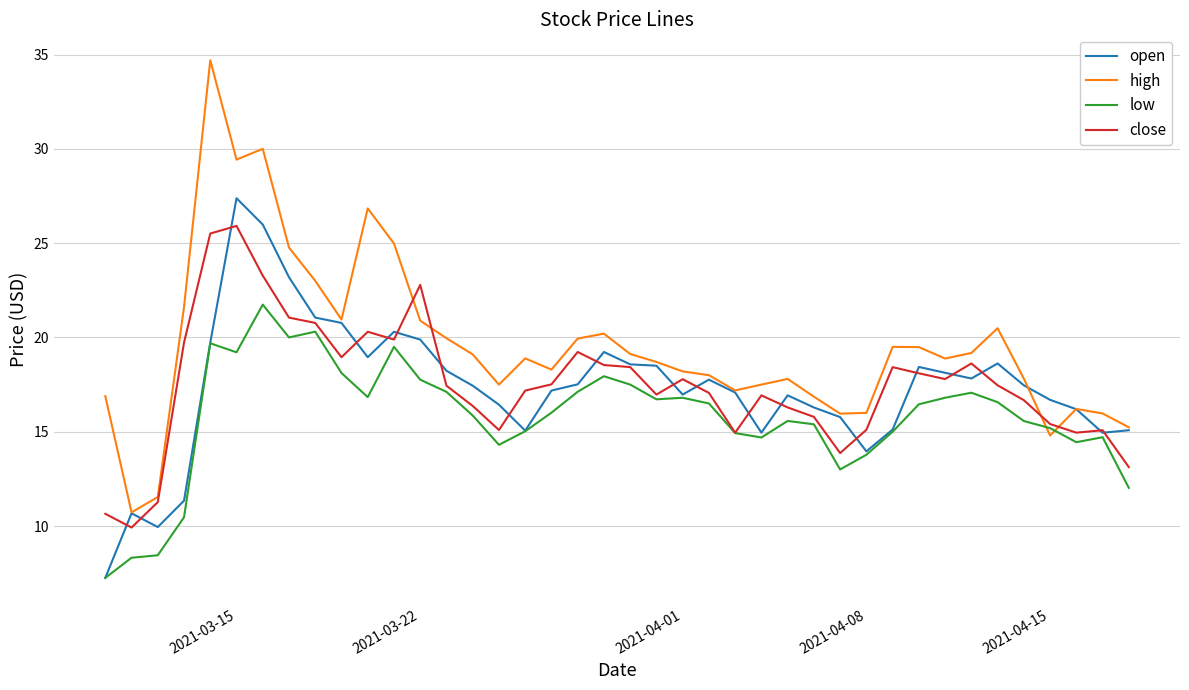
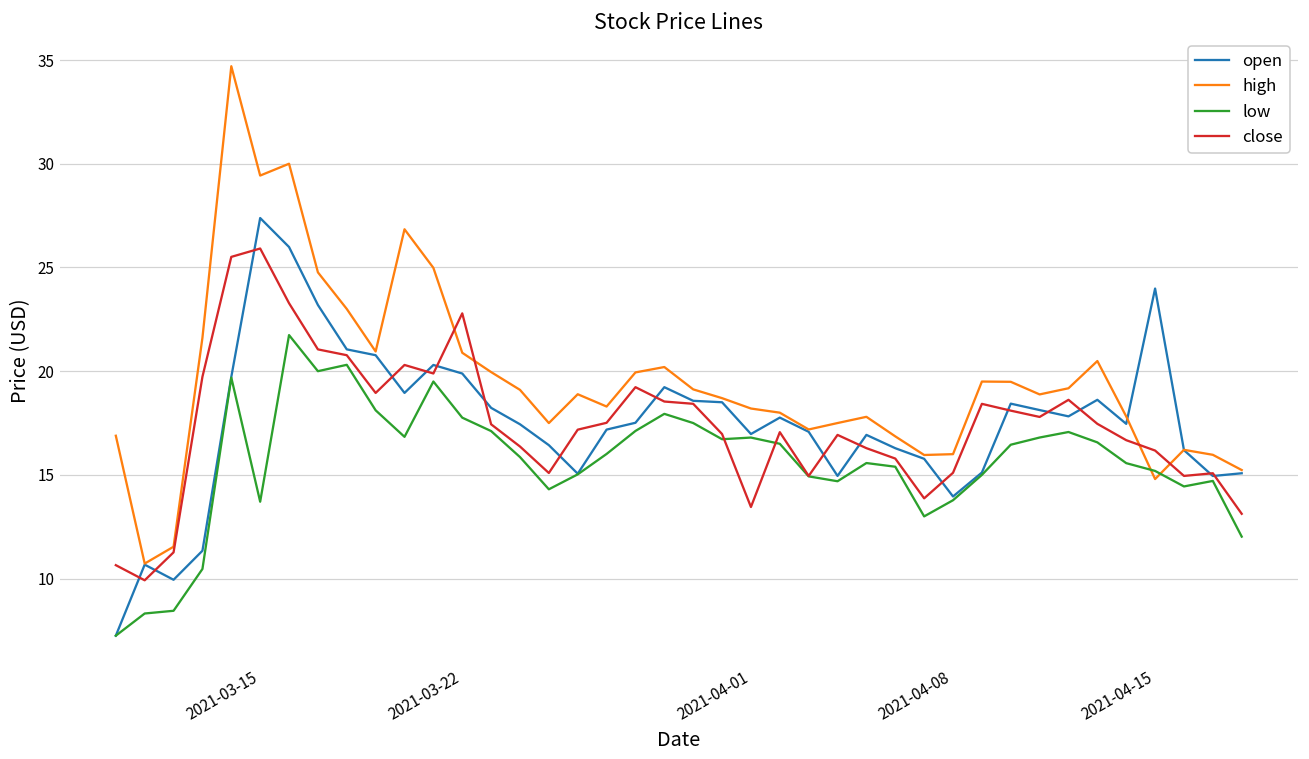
  {
    "open": {
      "2021-03-15": 27.4,
      "2021-03-22": 19.9,
      "2021-04-01": 17.0,
      "2021-04-08": 14.0,
-     "2021-04-15": 16.7
+     "2021-04-15": 24.0
    },
    "high": {
      "2021-03-15": 29.4,
      "2021-03-22": 20.9,
      "2021-04-01": 18.2,
      "2021-04-08": 16.0,
      "2021-04-15": 14.8
    },
    "low": {
-     "2021-03-15": 19.2,
+     "2021-03-15": 13.7,
      "2021-03-22": 17.8,
      "2021-04-01": 16.8,
      "2021-04-08": 13.8,
      "2021-04-15": 15.2
    },
    "close": {
      "2021-03-15": 25.9,
      "2021-03-22": 22.8,
-     "2021-04-01": 17.8,
+     "2021-04-01": 13.5,
      "2021-04-08": 15.1,
-     "2021-04-15": 15.4
+     "2021-04-15": 16.2
    }
  }
